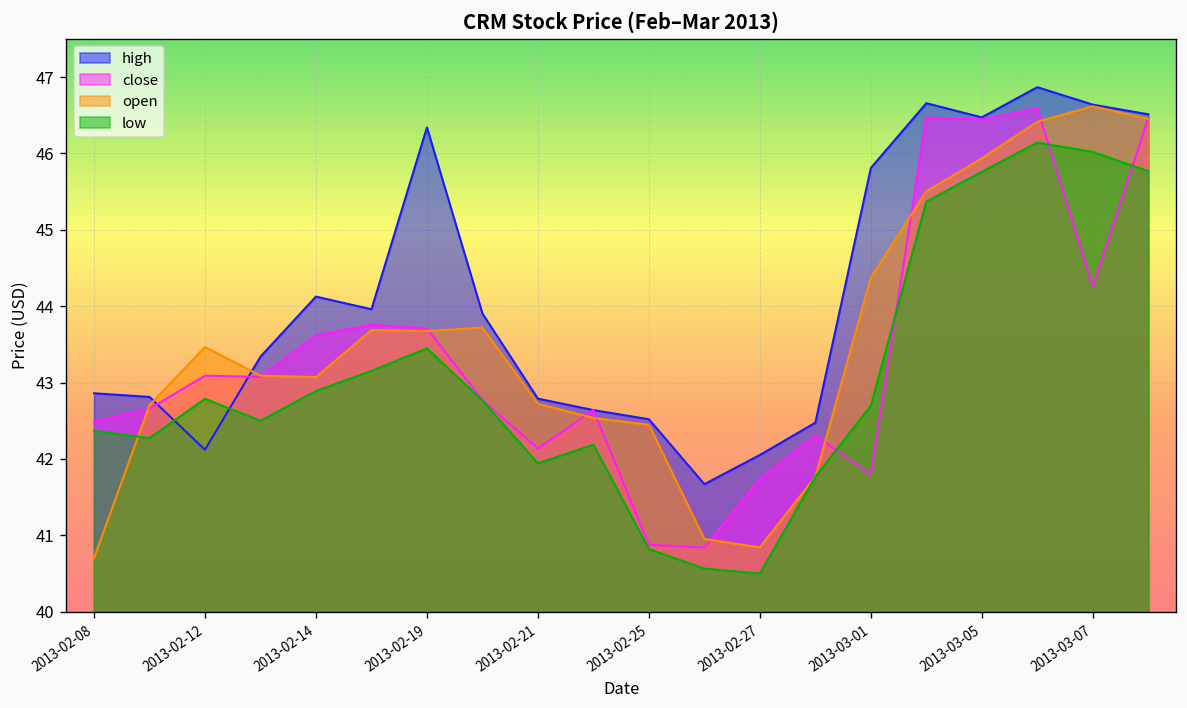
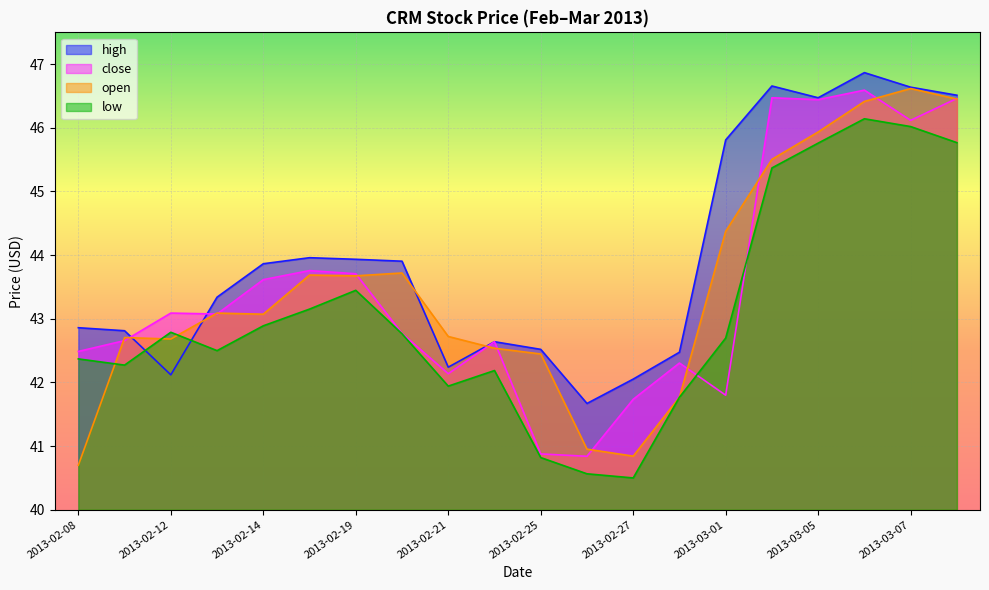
  {
    "high": {
      "2013-02-08": 42.9,
      "2013-02-12": 42.1,
-     "2013-02-14": 44.1,
-     "2013-02-19": 46.3,
-     "2013-02-21": 42.8,
+     "2013-02-14": 43.9,
+     "2013-02-19": 43.9,
+     "2013-02-21": 42.2,
      "2013-02-25": 42.5,
      "2013-02-27": 42.1,
      "2013-03-01": 45.8
    },
    "close": {
      "2013-02-08": 42.5,
      "2013-02-12": 43.1,
      "2013-02-14": 43.6,
      "2013-02-21": 42.1,
      "2013-02-25": 40.9,
      "2013-02-27": 41.7,
      "2013-03-01": 41.8,
-     "2013-03-07": 44.3
+     "2013-03-07": 46.1
    },
    "open": {
      "2013-02-08": 40.7,
-     "2013-02-12": 43.5,
+     "2013-02-12": 42.7,
      "2013-02-14": 43.1,
      "2013-02-21": 42.7,
      "2013-02-25": 42.4,
      "2013-02-27": 40.8,
      "2013-03-01": 44.4,
      "2013-03-05": 45.9
    },
    "low": {
      "2013-02-08": 42.4,
      "2013-02-12": 42.8,
      "2013-02-14": 42.9,
      "2013-02-19": 43.4,
      "2013-02-21": 41.9,
      "2013-02-25": 40.8,
      "2013-02-27": 40.5,
      "2013-03-01": 42.7,
      "2013-03-05": 45.8,
      "2013-03-07": 46.0
    }
  }
